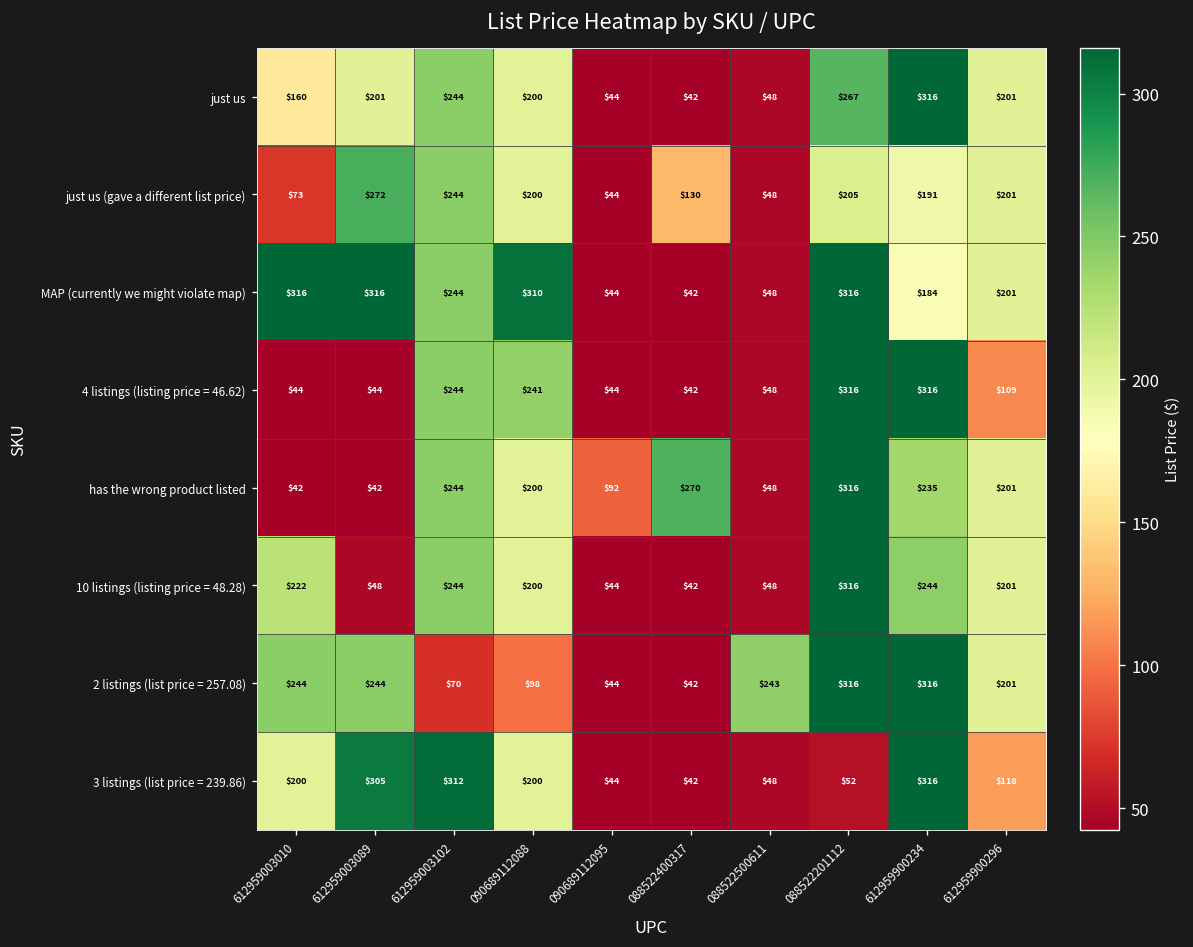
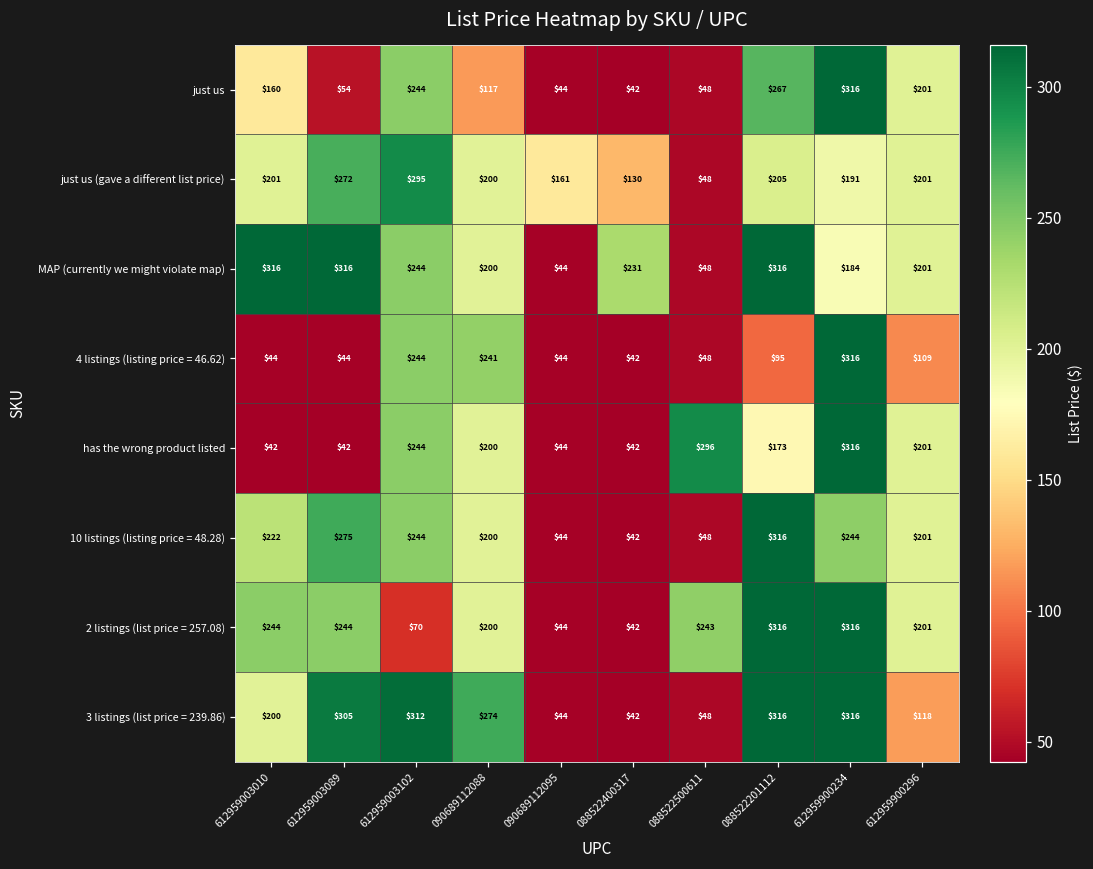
  {
    "just us": {
      "612959003010": "$160",
-     "612959003089": "$201",
+     "612959003089": "$54",
      "612959003102": "$244",
-     "090689112088": "$200",
+     "090689112088": "$117",
      "090689112095": "$44",
      "088522400317": "$42",
      "088522500611": "$48",
      "088522201112": "$267",
      "612959900234": "$316",
      "612959900296": "$201"
    },
    "just us (gave a different list price)": {
-     "612959003010": "$73",
+     "612959003010": "$201",
      "612959003089": "$272",
-     "612959003102": "$244",
+     "612959003102": "$295",
      "090689112088": "$200",
-     "090689112095": "$44",
+     "090689112095": "$161",
      "088522400317": "$130",
      "088522500611": "$48",
      "088522201112": "$205",
      "612959900234": "$191",
      "612959900296": "$201"
    },
    "MAP (currently we might violate map)": {
      "612959003010": "$316",
      "612959003089": "$316",
      "612959003102": "$244",
-     "090689112088": "$310",
+     "090689112088": "$200",
      "090689112095": "$44",
-     "088522400317": "$42",
+     "088522400317": "$231",
      "088522500611": "$48",
      "088522201112": "$316",
      "612959900234": "$184",
      "612959900296": "$201"
    },
    "4 listings (listing price = 46.62)": {
      "612959003010": "$44",
      "612959003089": "$44",
      "612959003102": "$244",
      "090689112088": "$241",
      "090689112095": "$44",
      "088522400317": "$42",
      "088522500611": "$48",
-     "088522201112": "$316",
+     "088522201112": "$95",
      "612959900234": "$316",
      "612959900296": "$109"
    },
    "has the wrong product listed": {
      "612959003010": "$42",
      "612959003089": "$42",
      "612959003102": "$244",
      "090689112088": "$200",
-     "090689112095": "$92",
-     "088522400317": "$270",
-     "088522500611": "$48",
-     "088522201112": "$316",
-     "612959900234": "$235",
+     "090689112095": "$44",
+     "088522400317": "$42",
+     "088522500611": "$296",
+     "088522201112": "$173",
+     "612959900234": "$316",
      "612959900296": "$201"
    },
    "10 listings (listing price = 48.28)": {
      "612959003010": "$222",
-     "612959003089": "$48",
+     "612959003089": "$275",
      "612959003102": "$244",
      "090689112088": "$200",
      "090689112095": "$44",
      "088522400317": "$42",
      "088522500611": "$48",
      "088522201112": "$316",
      "612959900234": "$244",
      "612959900296": "$201"
    },
    "2 listings (list price = 257.08)": {
      "612959003010": "$244",
      "612959003089": "$244",
      "612959003102": "$70",
-     "090689112088": "$98",
+     "090689112088": "$200",
      "090689112095": "$44",
      "088522400317": "$42",
      "088522500611": "$243",
      "088522201112": "$316",
      "612959900234": "$316",
      "612959900296": "$201"
    },
    "3 listings (list price = 239.86)": {
      "612959003010": "$200",
      "612959003089": "$305",
      "612959003102": "$312",
-     "090689112088": "$200",
+     "090689112088": "$274",
      "090689112095": "$44",
      "088522400317": "$42",
      "088522500611": "$48",
-     "088522201112": "$52",
+     "088522201112": "$316",
      "612959900234": "$316",
      "612959900296": "$118"
    }
  }
